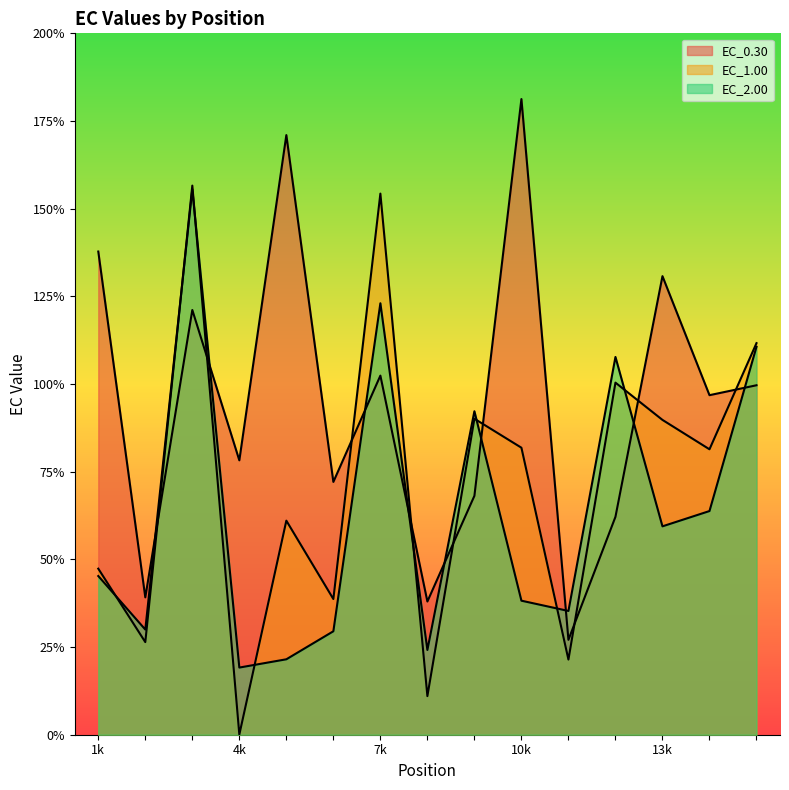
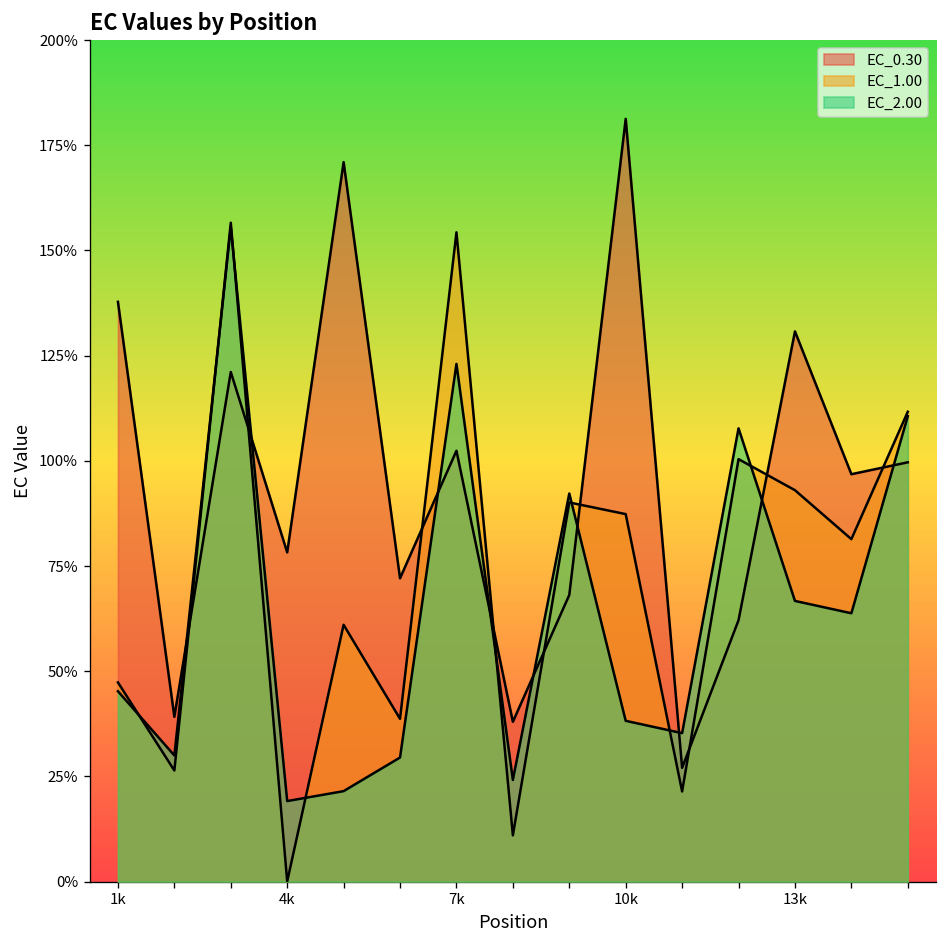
  {
    "EC_0.30": {
      "1k": "138%",
      "4k": "78%",
      "7k": "102%",
      "10k": "181%",
      "13k": "131%"
    },
    "EC_1.00": {
      "1k": "47%",
      "4k": "0%",
      "7k": "154%",
-     "10k": "82%",
-     "13k": "90%"
+     "10k": "87%",
+     "13k": "93%"
    },
    "EC_2.00": {
      "1k": "45%",
      "4k": "19%",
      "7k": "123%",
      "10k": "38%",
-     "13k": "59%"
+     "13k": "67%"
    }
  }
